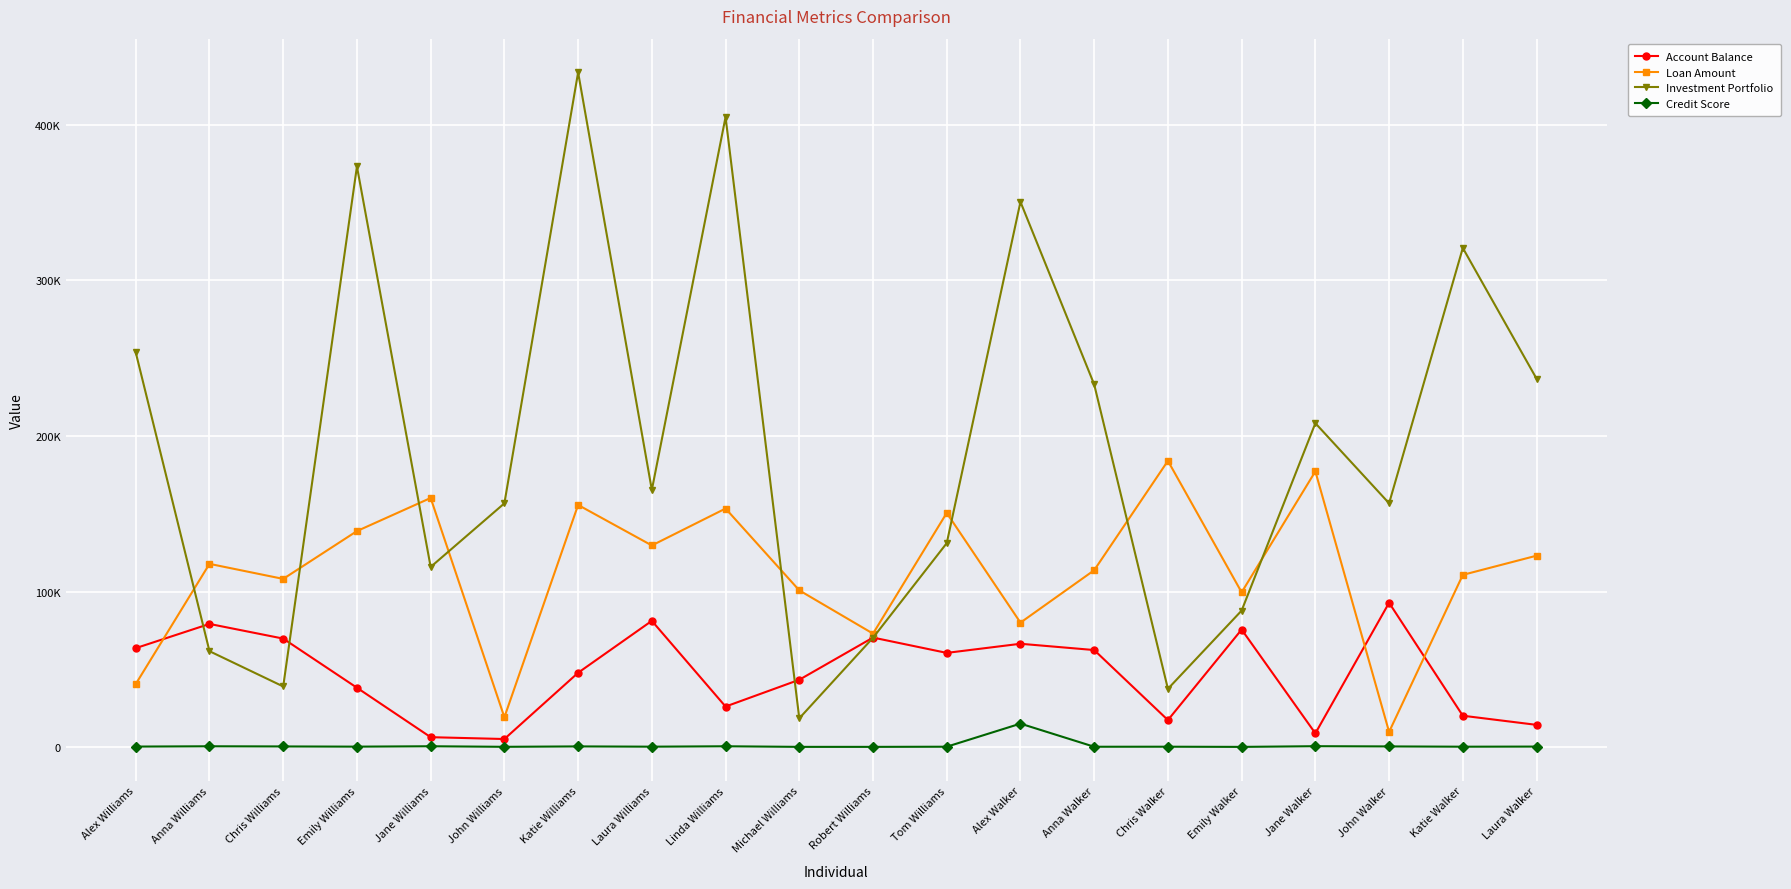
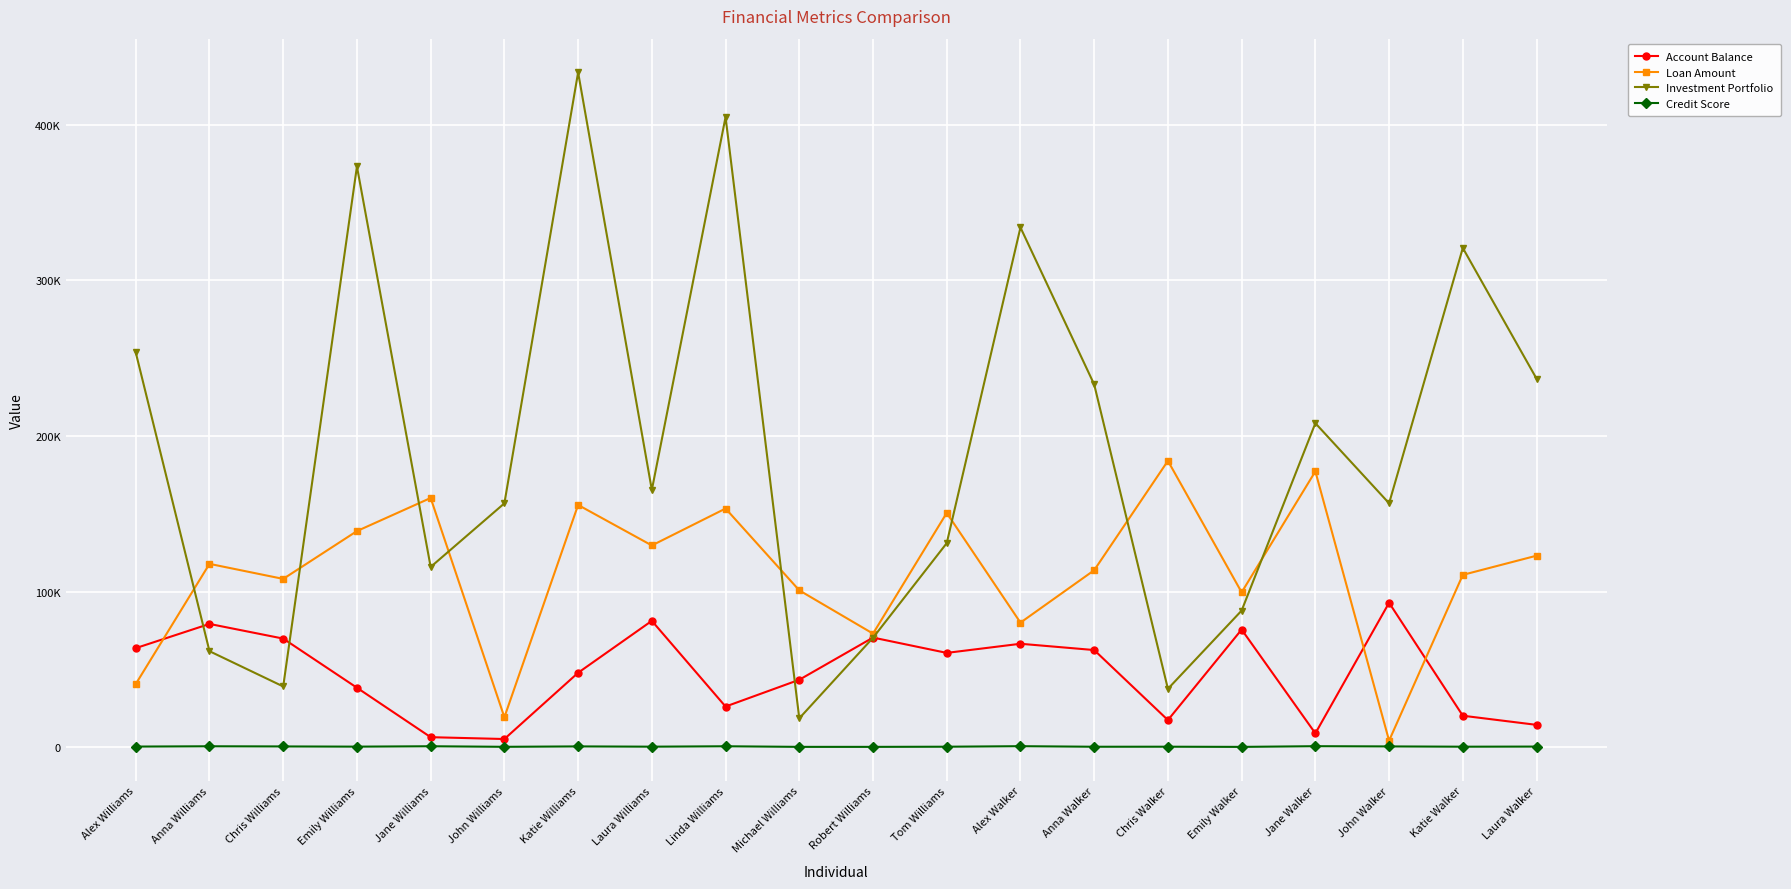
  {
    "Account Balance": {
      "Alex Williams": 64000,
      "Anna Williams": 79000,
      "Chris Williams": 70000,
      "Emily Williams": 38000,
      "Jane Williams": 7000,
      "John Williams": 5000,
      "Katie Williams": 48000,
      "Laura Williams": 81000,
      "Linda Williams": 26000,
      "Michael Williams": 43000,
      "Tom Williams": 61000,
      "Alex Walker": 67000,
      "Anna Walker": 63000,
      "Chris Walker": 18000,
      "Emily Walker": 76000,
      "Jane Walker": 9000,
      "John Walker": 93000,
      "Katie Walker": 20000,
      "Laura Walker": 14000
    },
    "Loan Amount": {
      "Alex Williams": 41000,
      "Anna Williams": 118000,
      "Chris Williams": 108000,
      "Emily Williams": 139000,
      "Jane Williams": 160000,
      "John Williams": 19000,
      "Katie Williams": 156000,
      "Laura Williams": 130000,
      "Linda Williams": 153000,
      "Michael Williams": 101000,
      "Robert Williams": 73000,
      "Tom Williams": 151000,
      "Alex Walker": 80000,
      "Anna Walker": 114000,
      "Chris Walker": 184000,
      "Emily Walker": 100000,
      "Jane Walker": 177000,
-     "John Walker": 10000,
+     "John Walker": 4000,
      "Katie Walker": 111000,
      "Laura Walker": 123000
    },
    "Investment Portfolio": {
      "Alex Williams": 254000,
      "Anna Williams": 62000,
      "Chris Williams": 39000,
      "Emily Williams": 373000,
      "Jane Williams": 116000,
      "John Williams": 157000,
      "Katie Williams": 434000,
      "Laura Williams": 165000,
      "Linda Williams": 405000,
      "Michael Williams": 19000,
      "Tom Williams": 131000,
-     "Alex Walker": 350000,
+     "Alex Walker": 334000,
      "Anna Walker": 233000,
      "Chris Walker": 38000,
      "Emily Walker": 88000,
      "Jane Walker": 208000,
      "John Walker": 157000,
      "Katie Walker": 321000,
      "Laura Walker": 237000
    },
    "Credit Score": {
      "Alex Williams": 1000,
      "Anna Williams": 1000,
      "Chris Williams": 1000,
      "Emily Williams": 0,
      "Jane Williams": 1000,
      "John Williams": 0,
      "Katie Williams": 1000,
      "Laura Williams": 0,
      "Linda Williams": 1000,
      "Michael Williams": 0,
      "Robert Williams": 0,
      "Tom Williams": 0,
-     "Alex Walker": 15000,
+     "Alex Walker": 1000,
      "Anna Walker": 0,
      "Chris Walker": 0,
      "Emily Walker": 0,
      "Jane Walker": 1000,
      "John Walker": 1000,
      "Katie Walker": 0,
      "Laura Walker": 1000
    }
  }
